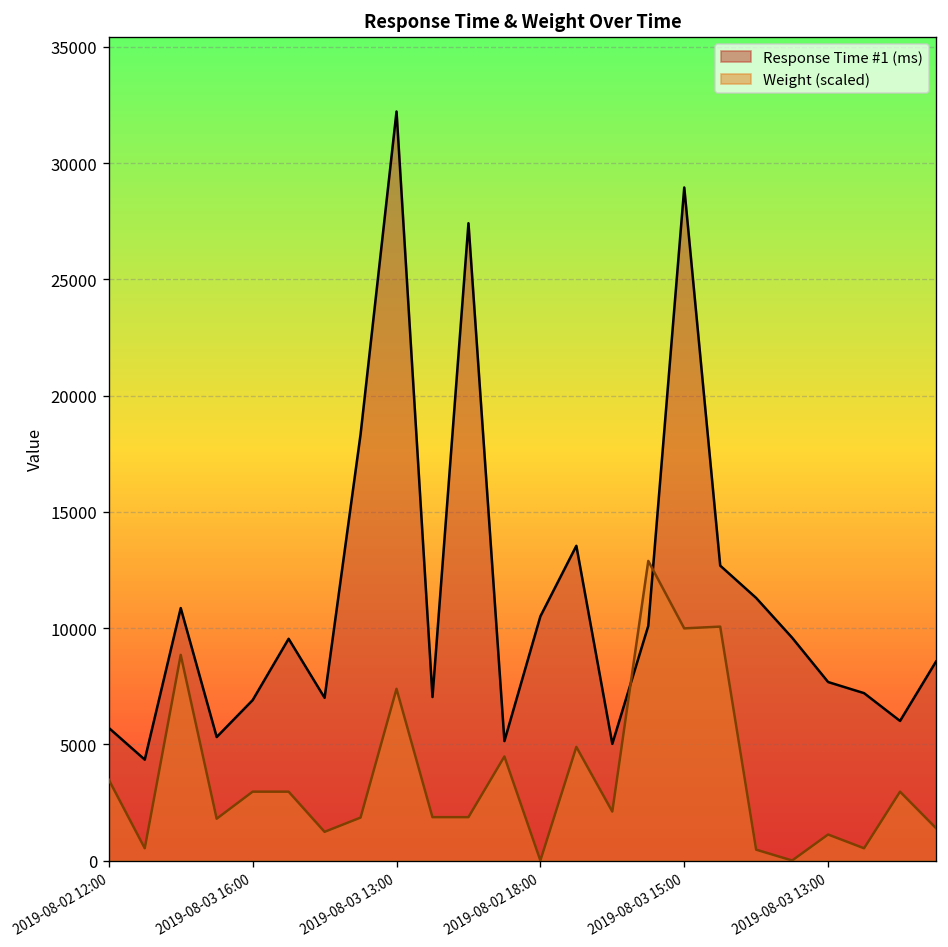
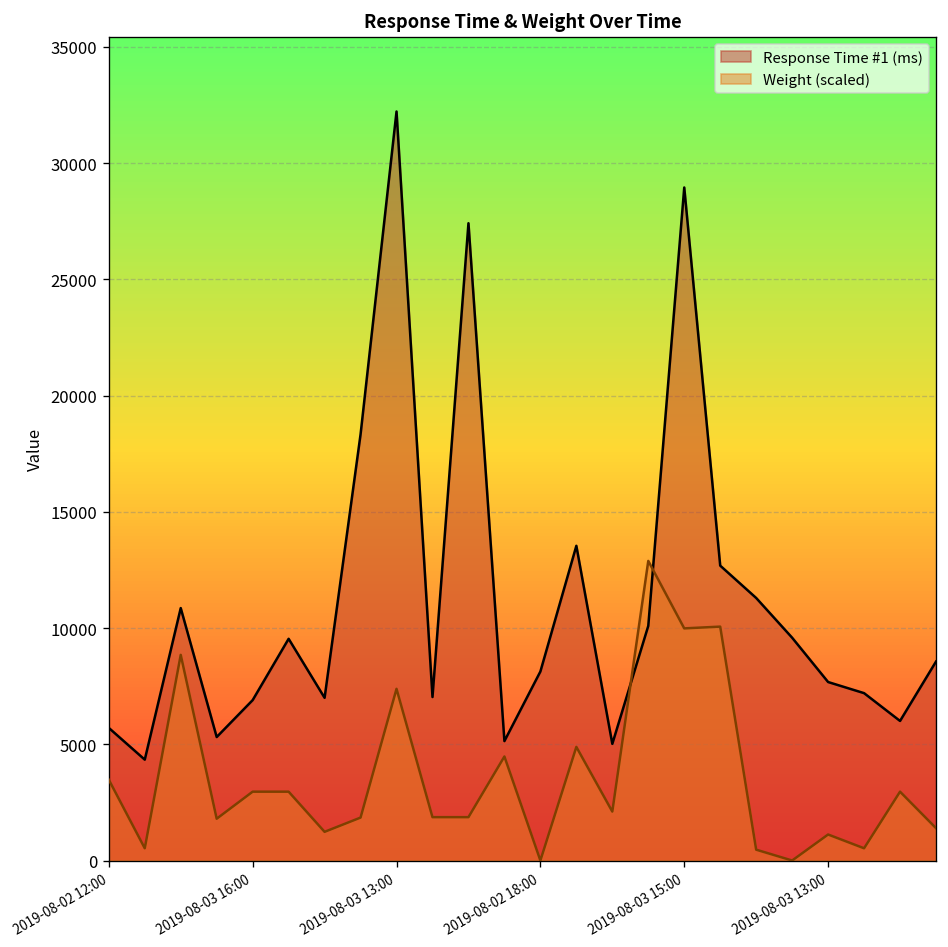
  {
    "Response Time #1 (ms)": {
      "2019-08-02 12:00": 5700,
-     "2019-08-02 18:00": 10500
+     "2019-08-02 18:00": 8100
    },
    "Weight (scaled)": {
      "2019-08-02 12:00": 3500,
      "2019-08-02 18:00": 0
    }
  }
